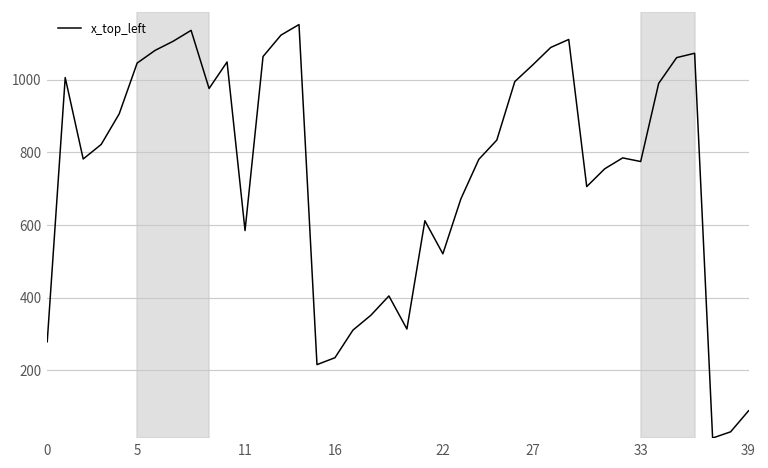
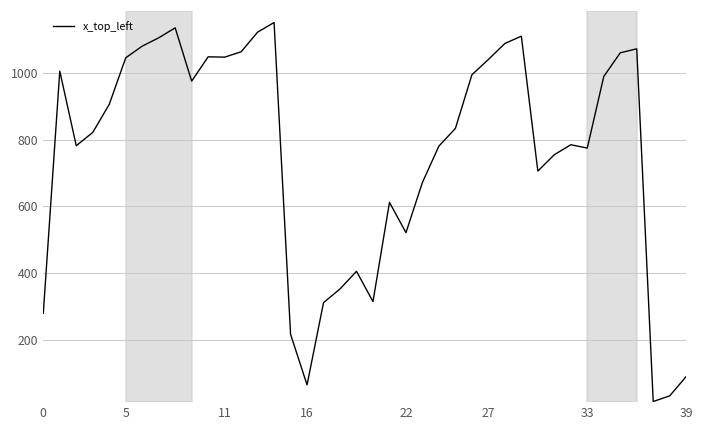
  {
    "0": 280,
    "5": 1050,
-   "11": 590,
-   "16": 240,
+   "11": 1050,
+   "16": 60,
    "22": 520,
    "27": 1040,
    "33": 780,
    "39": 90
  }
